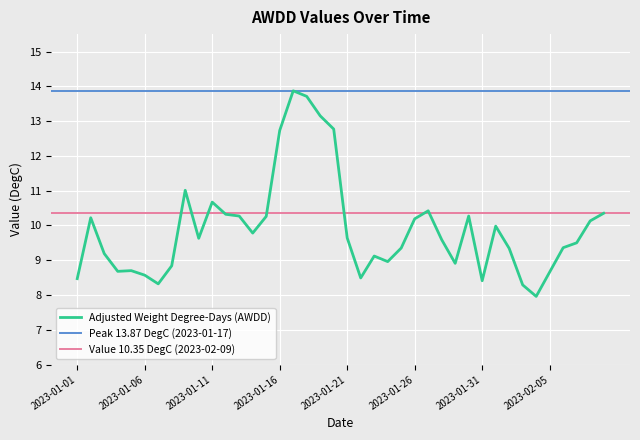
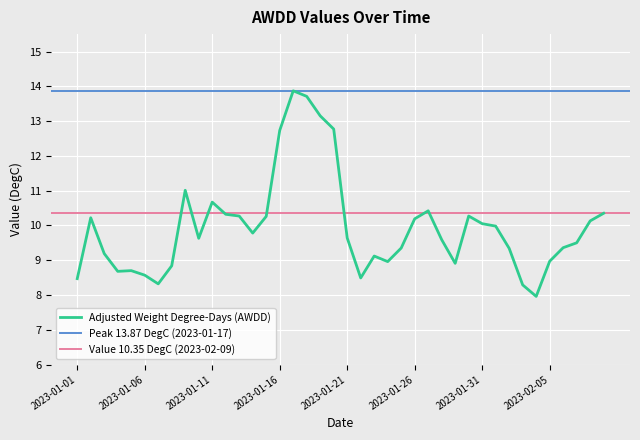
  {
    "2023-01-01": 8.5,
    "2023-01-06": 8.6,
    "2023-01-11": 10.7,
    "2023-01-16": 12.7,
    "2023-01-21": 9.6,
    "2023-01-26": 10.2,
-   "2023-01-31": 8.4,
-   "2023-02-05": 8.7
+   "2023-01-31": 10.1,
+   "2023-02-05": 9.0
  }
